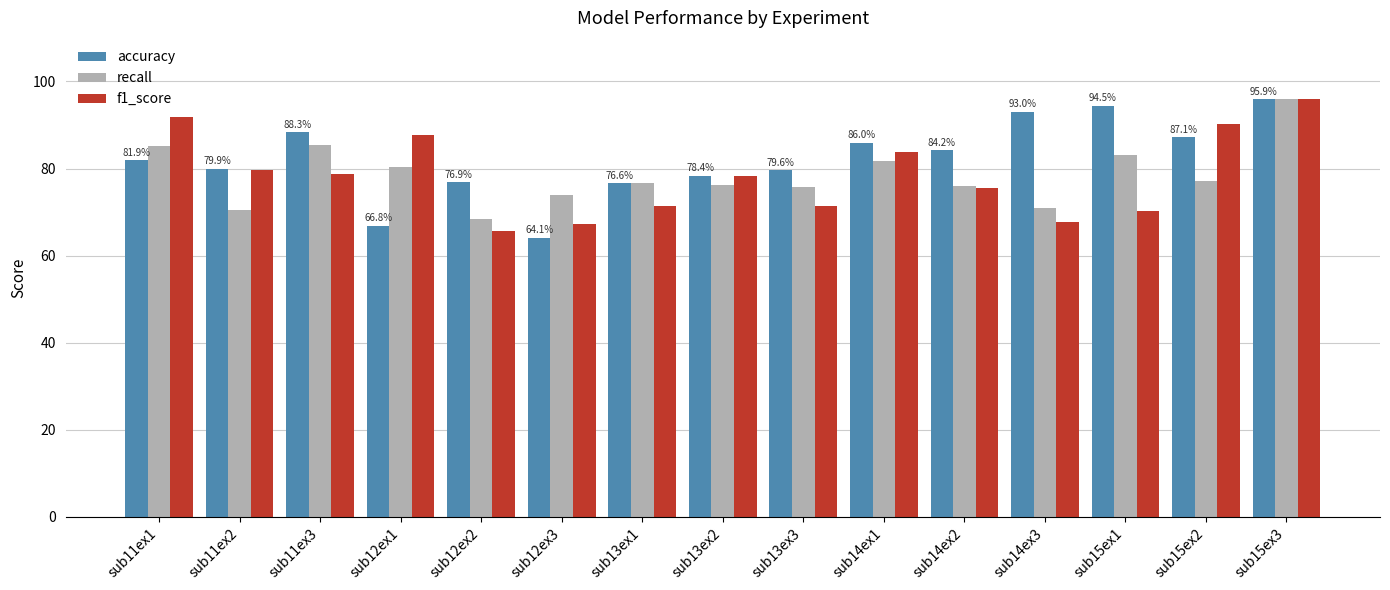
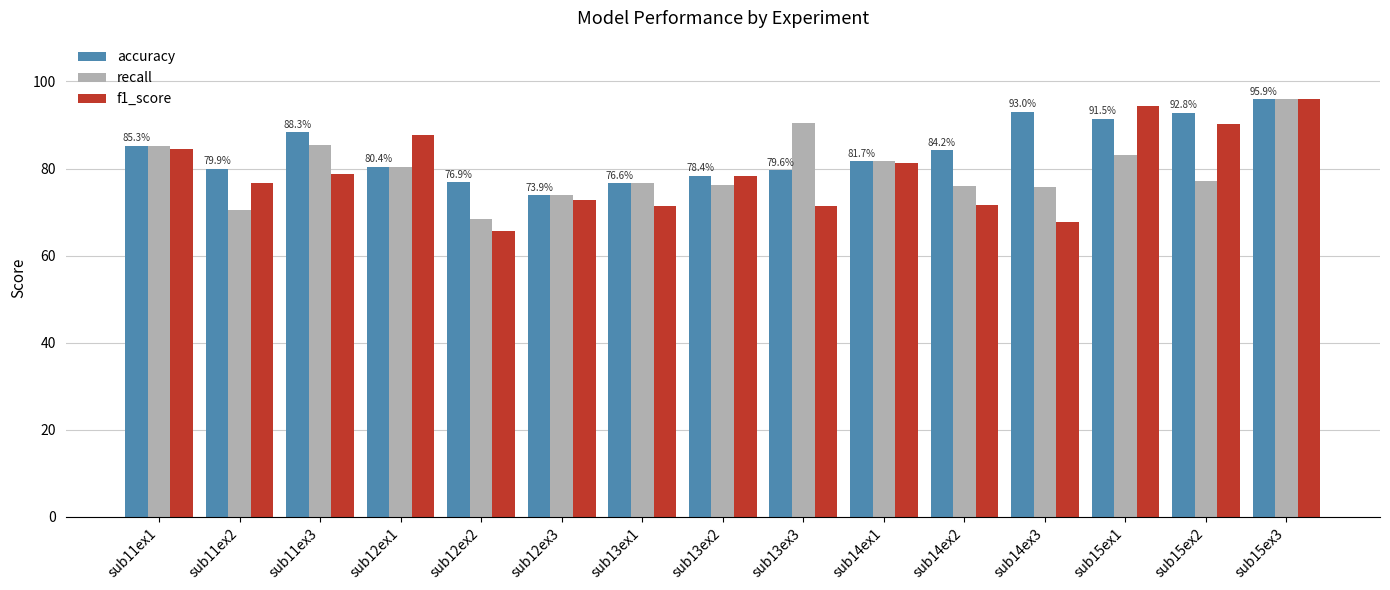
  {
    "accuracy": {
-     "sub11ex1": "81.9%",
+     "sub11ex1": "85.3%",
      "sub11ex2": "79.9%",
      "sub11ex3": "88.3%",
-     "sub12ex1": "66.8%",
+     "sub12ex1": "80.4%",
      "sub12ex2": "76.9%",
-     "sub12ex3": "64.1%",
+     "sub12ex3": "73.9%",
      "sub13ex1": "76.6%",
      "sub13ex2": "78.4%",
      "sub13ex3": "79.6%",
-     "sub14ex1": "86.0%",
+     "sub14ex1": "81.7%",
      "sub14ex2": "84.2%",
      "sub14ex3": "93.0%",
-     "sub15ex1": "94.5%",
-     "sub15ex2": "87.1%",
+     "sub15ex1": "91.5%",
+     "sub15ex2": "92.8%",
      "sub15ex3": "95.9%"
    },
    "recall": {
      "sub11ex1": "85",
      "sub11ex2": "70",
      "sub11ex3": "85",
      "sub12ex1": "80",
      "sub12ex2": "68",
      "sub12ex3": "74",
      "sub13ex2": "76",
-     "sub13ex3": "76",
+     "sub13ex3": "90",
      "sub14ex1": "82",
      "sub14ex2": "76",
-     "sub14ex3": "71",
+     "sub14ex3": "76",
      "sub15ex1": "83",
      "sub15ex2": "77"
    },
    "f1_score": {
-     "sub11ex1": "92",
-     "sub11ex2": "80",
+     "sub11ex1": "84",
+     "sub11ex2": "77",
      "sub11ex3": "79",
      "sub12ex1": "88",
      "sub12ex2": "66",
-     "sub12ex3": "67",
+     "sub12ex3": "73",
      "sub13ex1": "72",
      "sub13ex2": "78",
      "sub13ex3": "71",
-     "sub14ex1": "84",
-     "sub14ex2": "75",
+     "sub14ex1": "81",
+     "sub14ex2": "72",
      "sub14ex3": "68",
-     "sub15ex1": "70",
+     "sub15ex1": "94",
      "sub15ex2": "90",
      "sub15ex3": "96"
    }
  }
